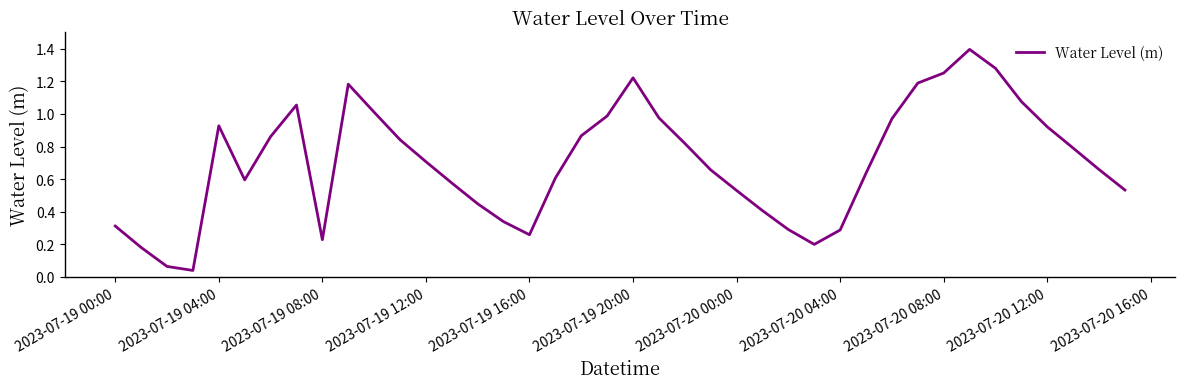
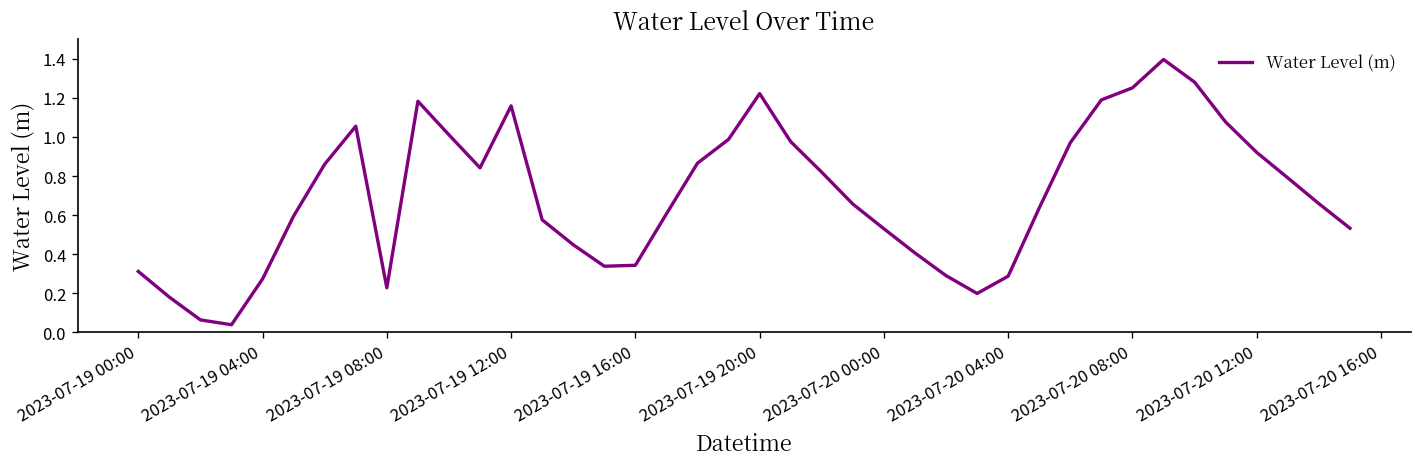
  {
    "2023-07-19 00:00": 0.31,
-   "2023-07-19 04:00": 0.93,
+   "2023-07-19 04:00": 0.27,
    "2023-07-19 08:00": 0.23,
-   "2023-07-19 12:00": 0.71,
-   "2023-07-19 16:00": 0.26,
+   "2023-07-19 12:00": 1.16,
+   "2023-07-19 16:00": 0.34,
    "2023-07-19 20:00": 1.22,
    "2023-07-20 00:00": 0.53,
    "2023-07-20 04:00": 0.29,
    "2023-07-20 08:00": 1.25,
    "2023-07-20 12:00": 0.92
  }
